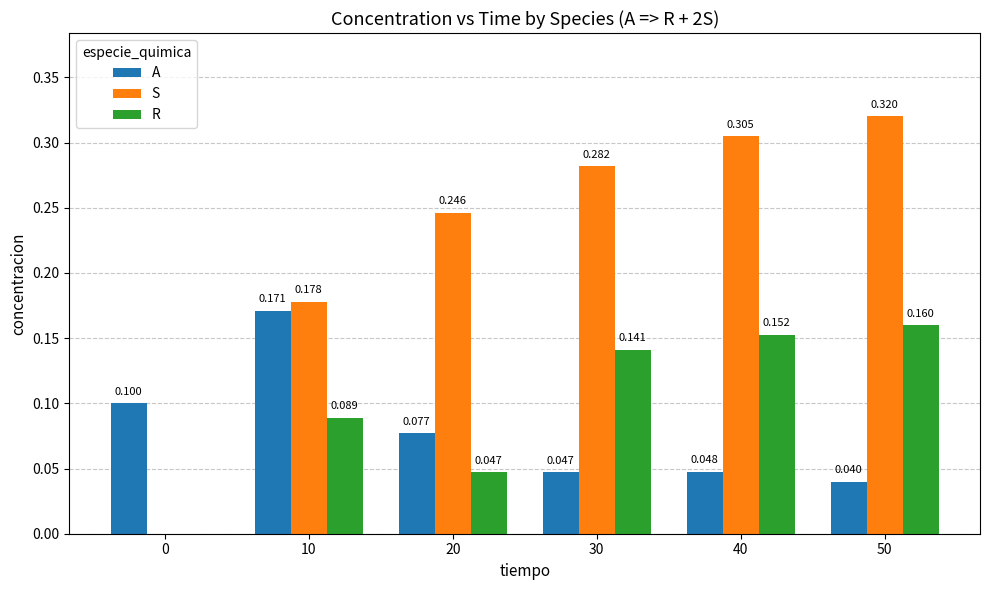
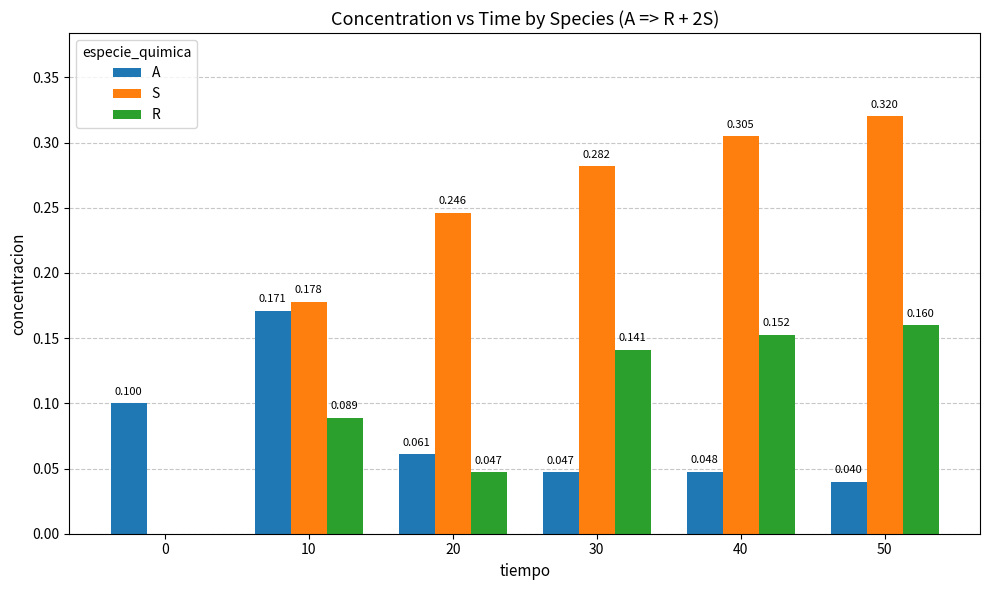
  {
    "A": {
      "0": 0.100,
      "10": 0.171,
-     "20": 0.077,
+     "20": 0.061,
      "30": 0.047,
      "40": 0.048,
      "50": 0.040
    },
    "S": {
      "10": 0.178,
      "20": 0.246,
      "30": 0.282,
      "40": 0.305,
      "50": 0.320
    },
    "R": {
      "10": 0.089,
      "20": 0.047,
      "30": 0.141,
      "40": 0.152,
      "50": 0.160
    }
  }
